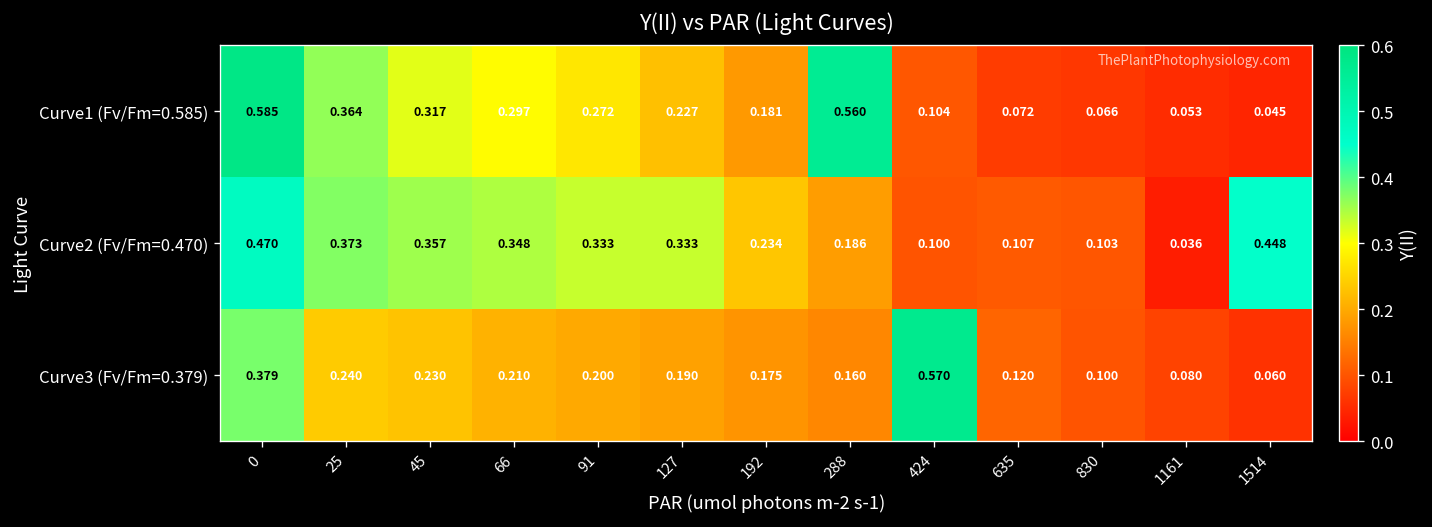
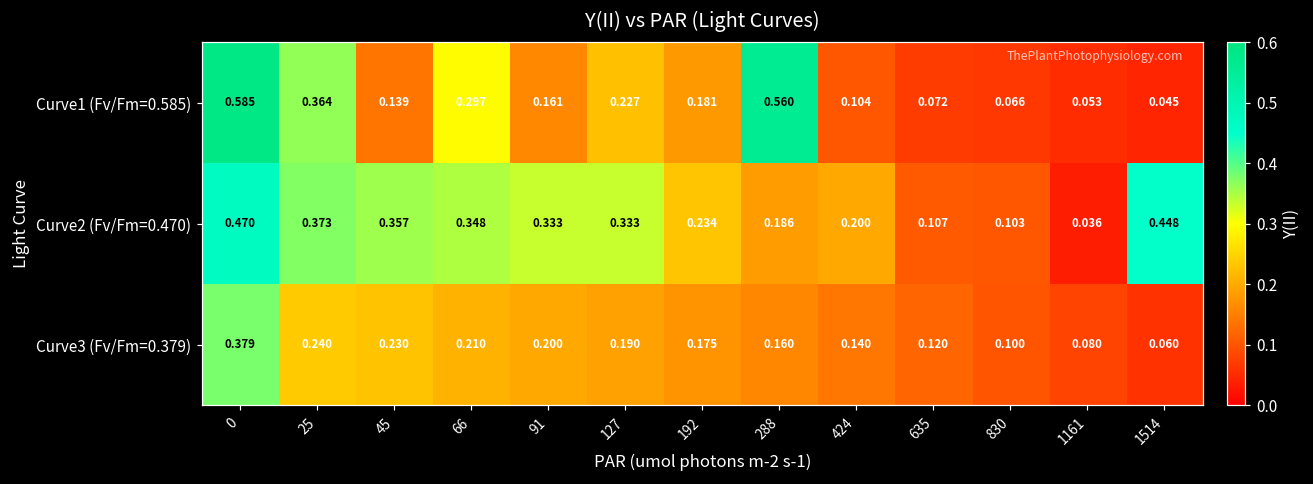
  {
    "Curve1 (Fv/Fm=0.585)": {
      "0": 0.585,
      "25": 0.364,
-     "45": 0.317,
+     "45": 0.139,
      "66": 0.297,
-     "91": 0.272,
+     "91": 0.161,
      "127": 0.227,
      "192": 0.181,
      "288": 0.560,
      "424": 0.104,
      "635": 0.072,
      "830": 0.066,
      "1514": 0.045
    },
    "Curve2 (Fv/Fm=0.470)": {
      "0": 0.470,
      "25": 0.373,
      "45": 0.357,
      "66": 0.348,
      "91": 0.333,
      "127": 0.333,
      "192": 0.234,
      "288": 0.186,
-     "424": 0.100,
+     "424": 0.200,
      "635": 0.107,
      "830": 0.103,
      "1161": 0.036,
      "1514": 0.448
    },
    "Curve3 (Fv/Fm=0.379)": {
      "0": 0.379,
      "25": 0.240,
      "45": 0.230,
      "66": 0.210,
      "91": 0.200,
      "127": 0.190,
      "192": 0.175,
      "288": 0.160,
-     "424": 0.570,
+     "424": 0.140,
      "635": 0.120,
      "830": 0.100,
      "1161": 0.080,
      "1514": 0.060
    }
  }
